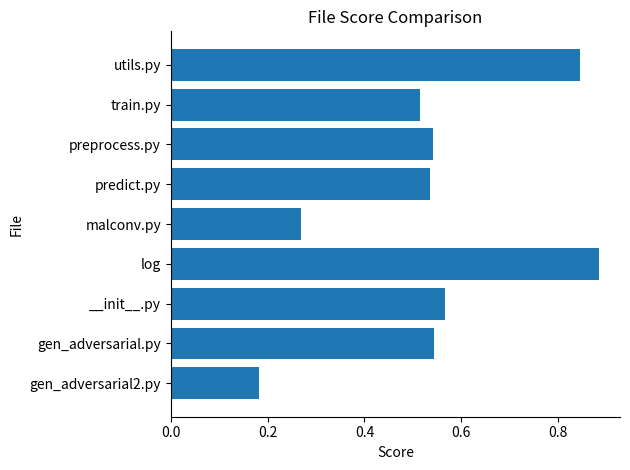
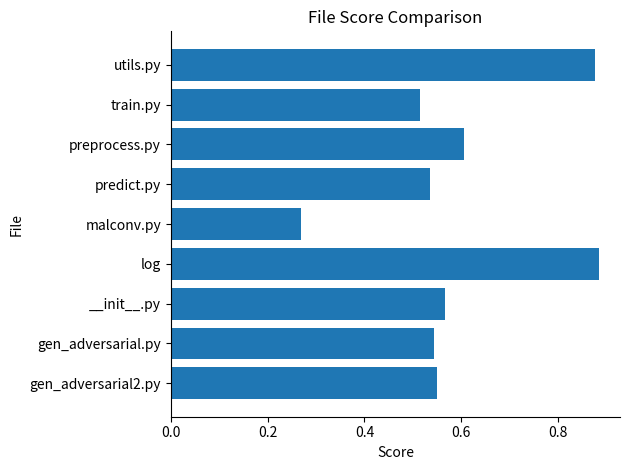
  {
-   "utils.py": 0.85,
+   "utils.py": 0.88,
    "train.py": 0.51,
-   "preprocess.py": 0.54,
+   "preprocess.py": 0.61,
    "predict.py": 0.54,
    "malconv.py": 0.27,
    "log": 0.88,
    "__init__.py": 0.57,
    "gen_adversarial.py": 0.54,
-   "gen_adversarial2.py": 0.18
+   "gen_adversarial2.py": 0.55
  }
